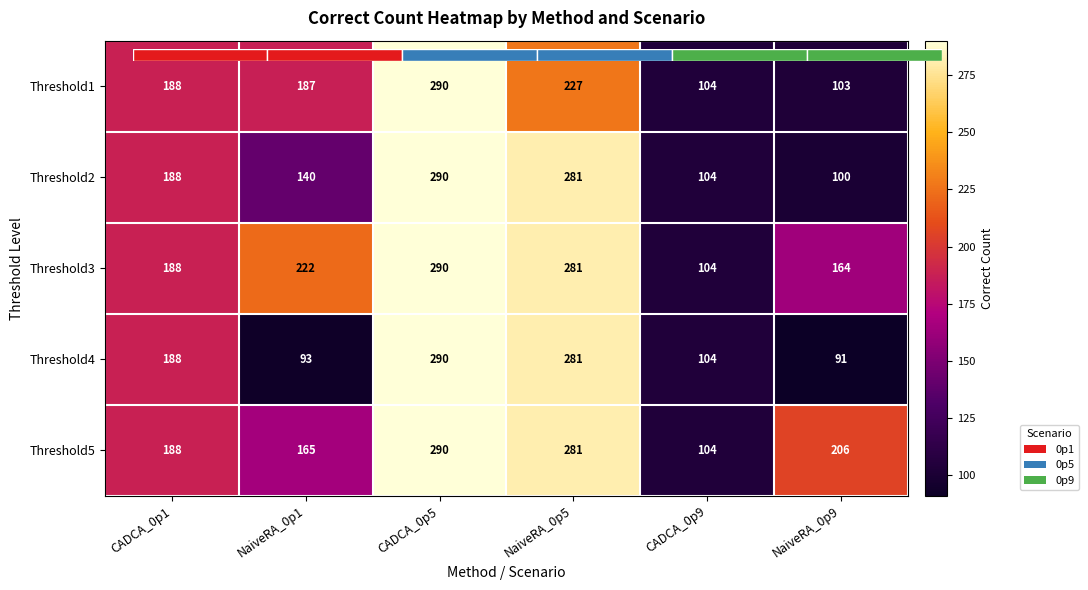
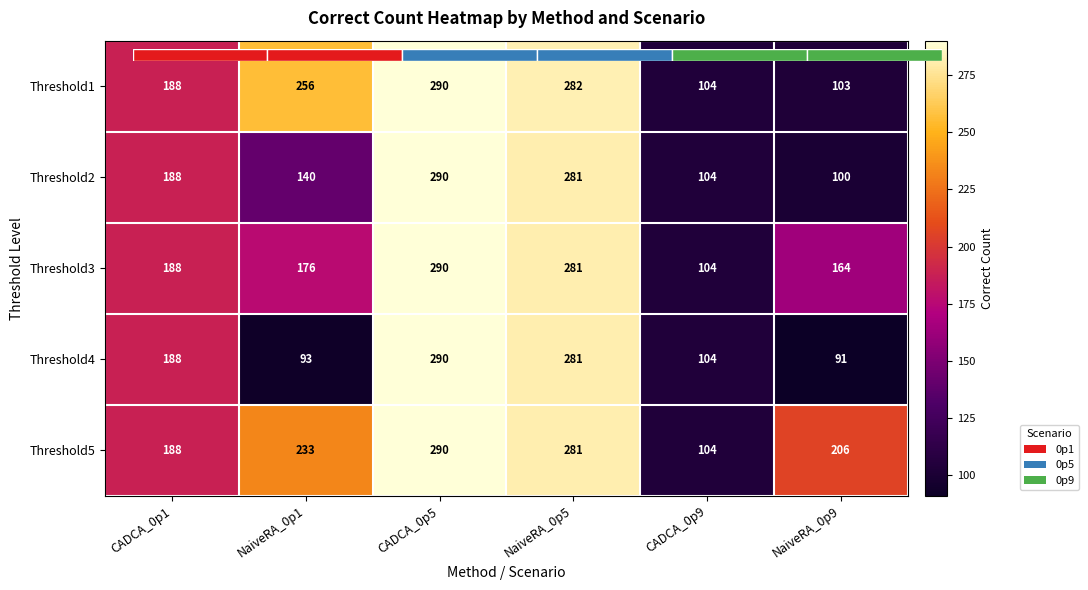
  {
    "Correct Count Heatmap by Method and Scenario": {
      "Threshold1": {
        "CADCA_0p1": 188,
-       "NaiveRA_0p1": 187,
+       "NaiveRA_0p1": 256,
        "CADCA_0p5": 290,
-       "NaiveRA_0p5": 227,
+       "NaiveRA_0p5": 282,
        "CADCA_0p9": 104,
        "NaiveRA_0p9": 103
      },
      "Threshold2": {
        "CADCA_0p1": 188,
        "NaiveRA_0p1": 140,
        "CADCA_0p5": 290,
        "NaiveRA_0p5": 281,
        "CADCA_0p9": 104,
        "NaiveRA_0p9": 100
      },
      "Threshold3": {
        "CADCA_0p1": 188,
-       "NaiveRA_0p1": 222,
+       "NaiveRA_0p1": 176,
        "CADCA_0p5": 290,
        "NaiveRA_0p5": 281,
        "CADCA_0p9": 104,
        "NaiveRA_0p9": 164
      },
      "Threshold4": {
        "CADCA_0p1": 188,
        "NaiveRA_0p1": 93,
        "CADCA_0p5": 290,
        "NaiveRA_0p5": 281,
        "CADCA_0p9": 104,
        "NaiveRA_0p9": 91
      },
      "Threshold5": {
        "CADCA_0p1": 188,
-       "NaiveRA_0p1": 165,
+       "NaiveRA_0p1": 233,
        "CADCA_0p5": 290,
        "NaiveRA_0p5": 281,
        "CADCA_0p9": 104,
        "NaiveRA_0p9": 206
      }
    }
  }
